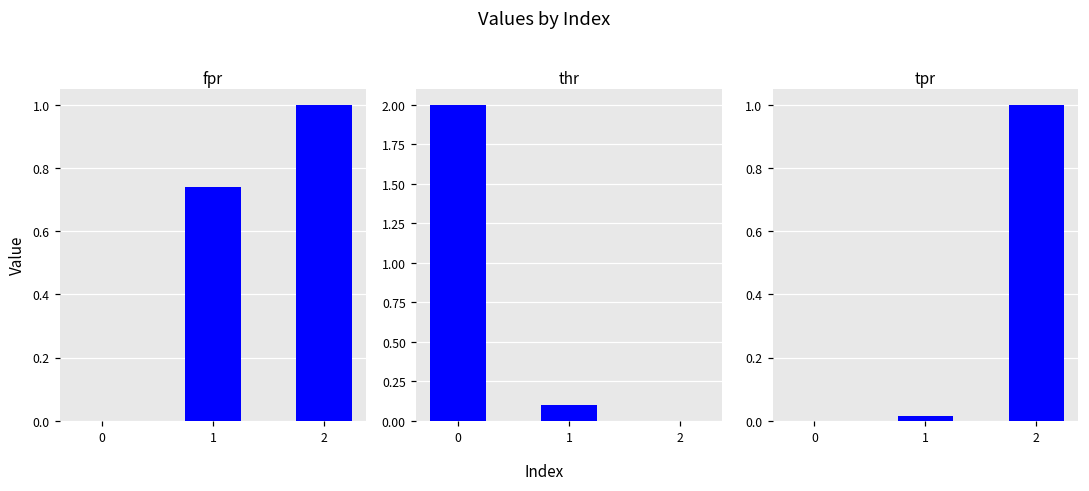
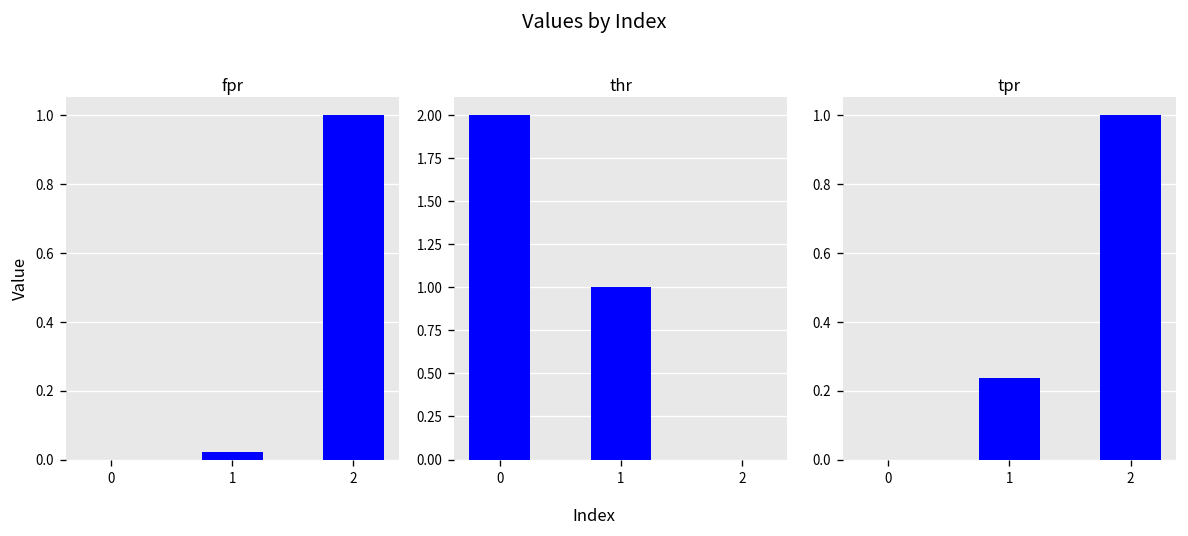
  {
    "fpr": {
      "0": 0.00,
-     "1": 0.74,
+     "1": 0.02,
      "2": 1.00
    },
    "thr": {
      "0": 2.0,
-     "1": 0.1,
+     "1": 1.0,
      "2": 0.0
    },
    "tpr": {
      "0": 0.00,
-     "1": 0.02,
+     "1": 0.24,
      "2": 1.00
    }
  }
